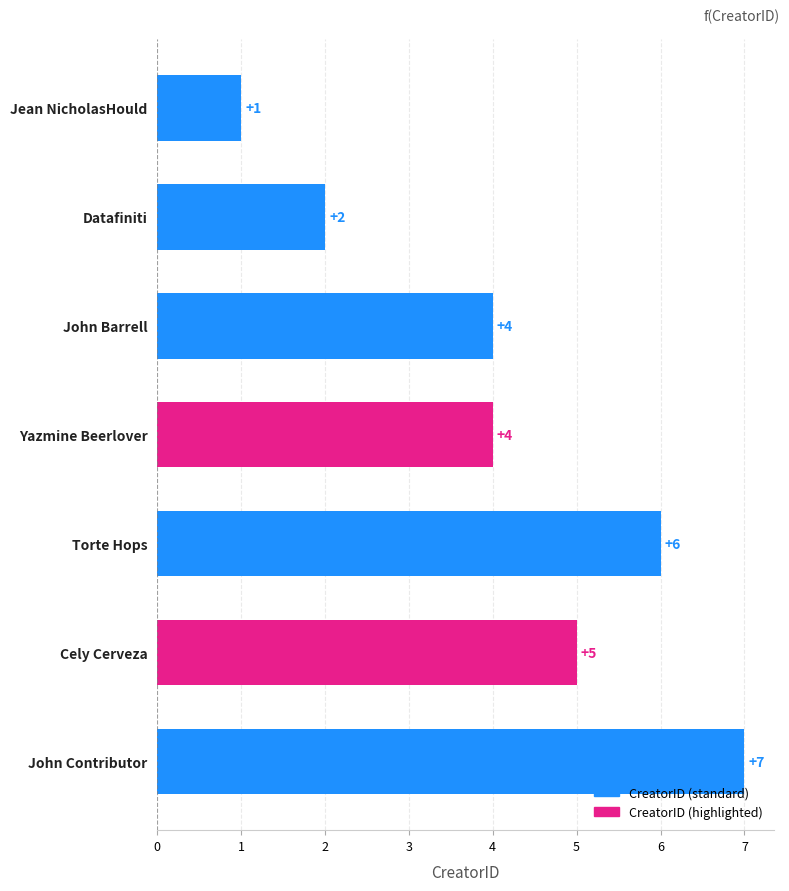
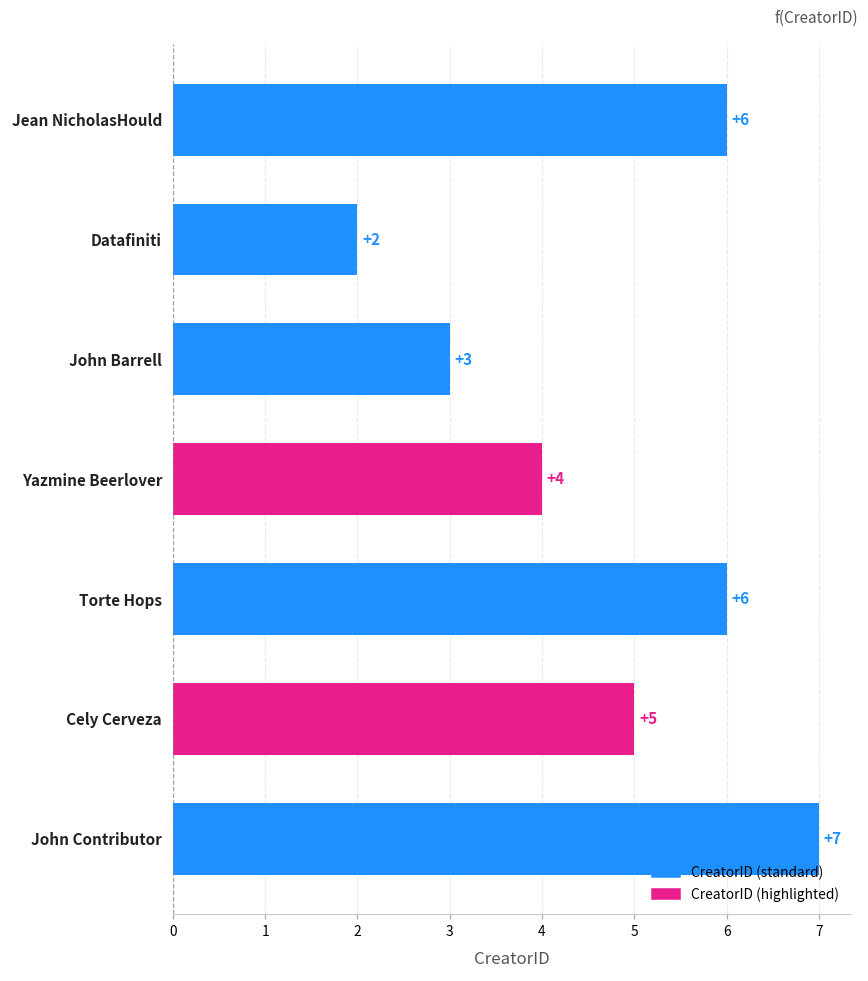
  {
-   "Jean NicholasHould": "+1",
+   "Jean NicholasHould": "+6",
    "Datafiniti": "+2",
-   "John Barrell": "+4",
+   "John Barrell": "+3",
    "Yazmine Beerlover": "+4",
    "Torte Hops": "+6",
    "Cely Cerveza": "+5",
    "John Contributor": "+7"
  }
